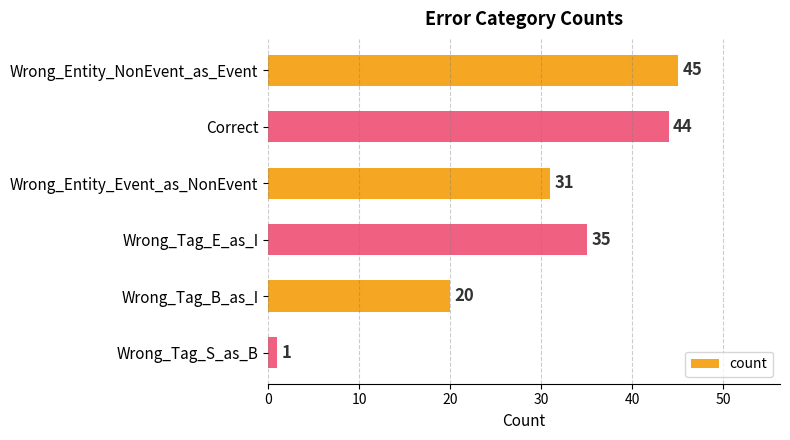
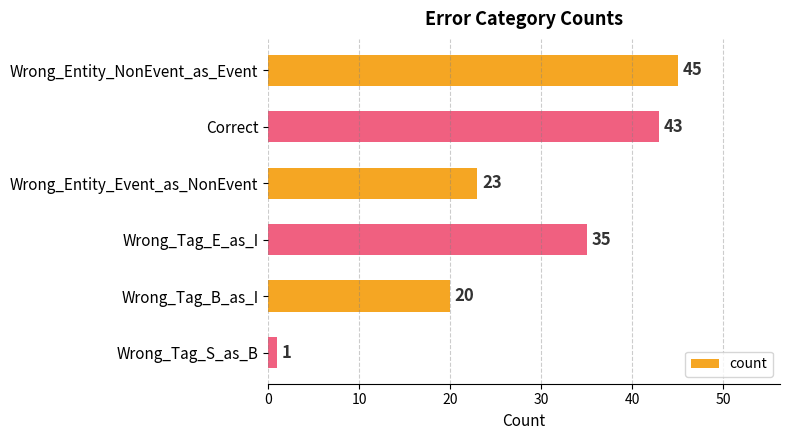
  {
    "Wrong_Entity_NonEvent_as_Event": 45,
-   "Correct": 44,
-   "Wrong_Entity_Event_as_NonEvent": 31,
+   "Correct": 43,
+   "Wrong_Entity_Event_as_NonEvent": 23,
    "Wrong_Tag_E_as_I": 35,
    "Wrong_Tag_B_as_I": 20,
    "Wrong_Tag_S_as_B": 1
  }
